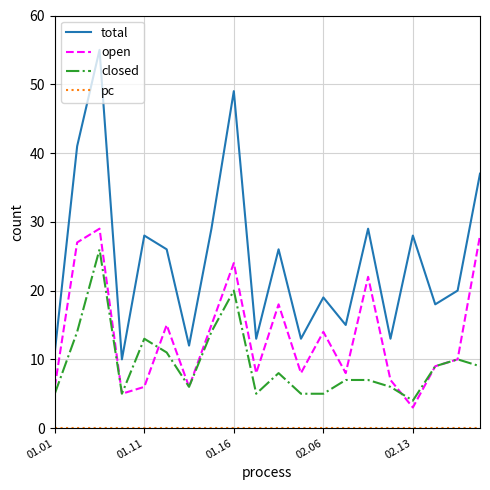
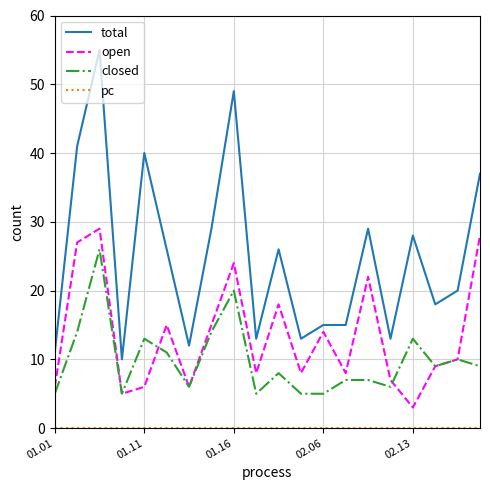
  {
    "total": {
      "01.01": 11,
-     "01.11": 28,
+     "01.11": 40,
      "01.16": 49,
-     "02.06": 19,
+     "02.06": 15,
      "02.13": 28
    },
    "open": {
      "01.01": 6,
      "01.11": 6,
      "01.16": 24,
      "02.06": 14,
      "02.13": 3
    },
    "closed": {
      "01.01": 5,
      "01.11": 13,
      "01.16": 20,
      "02.06": 5,
-     "02.13": 4
+     "02.13": 13
    },
    "pc": {
      "01.01": 0,
      "01.11": 0,
      "01.16": 0,
      "02.06": 0,
      "02.13": 0
    }
  }
